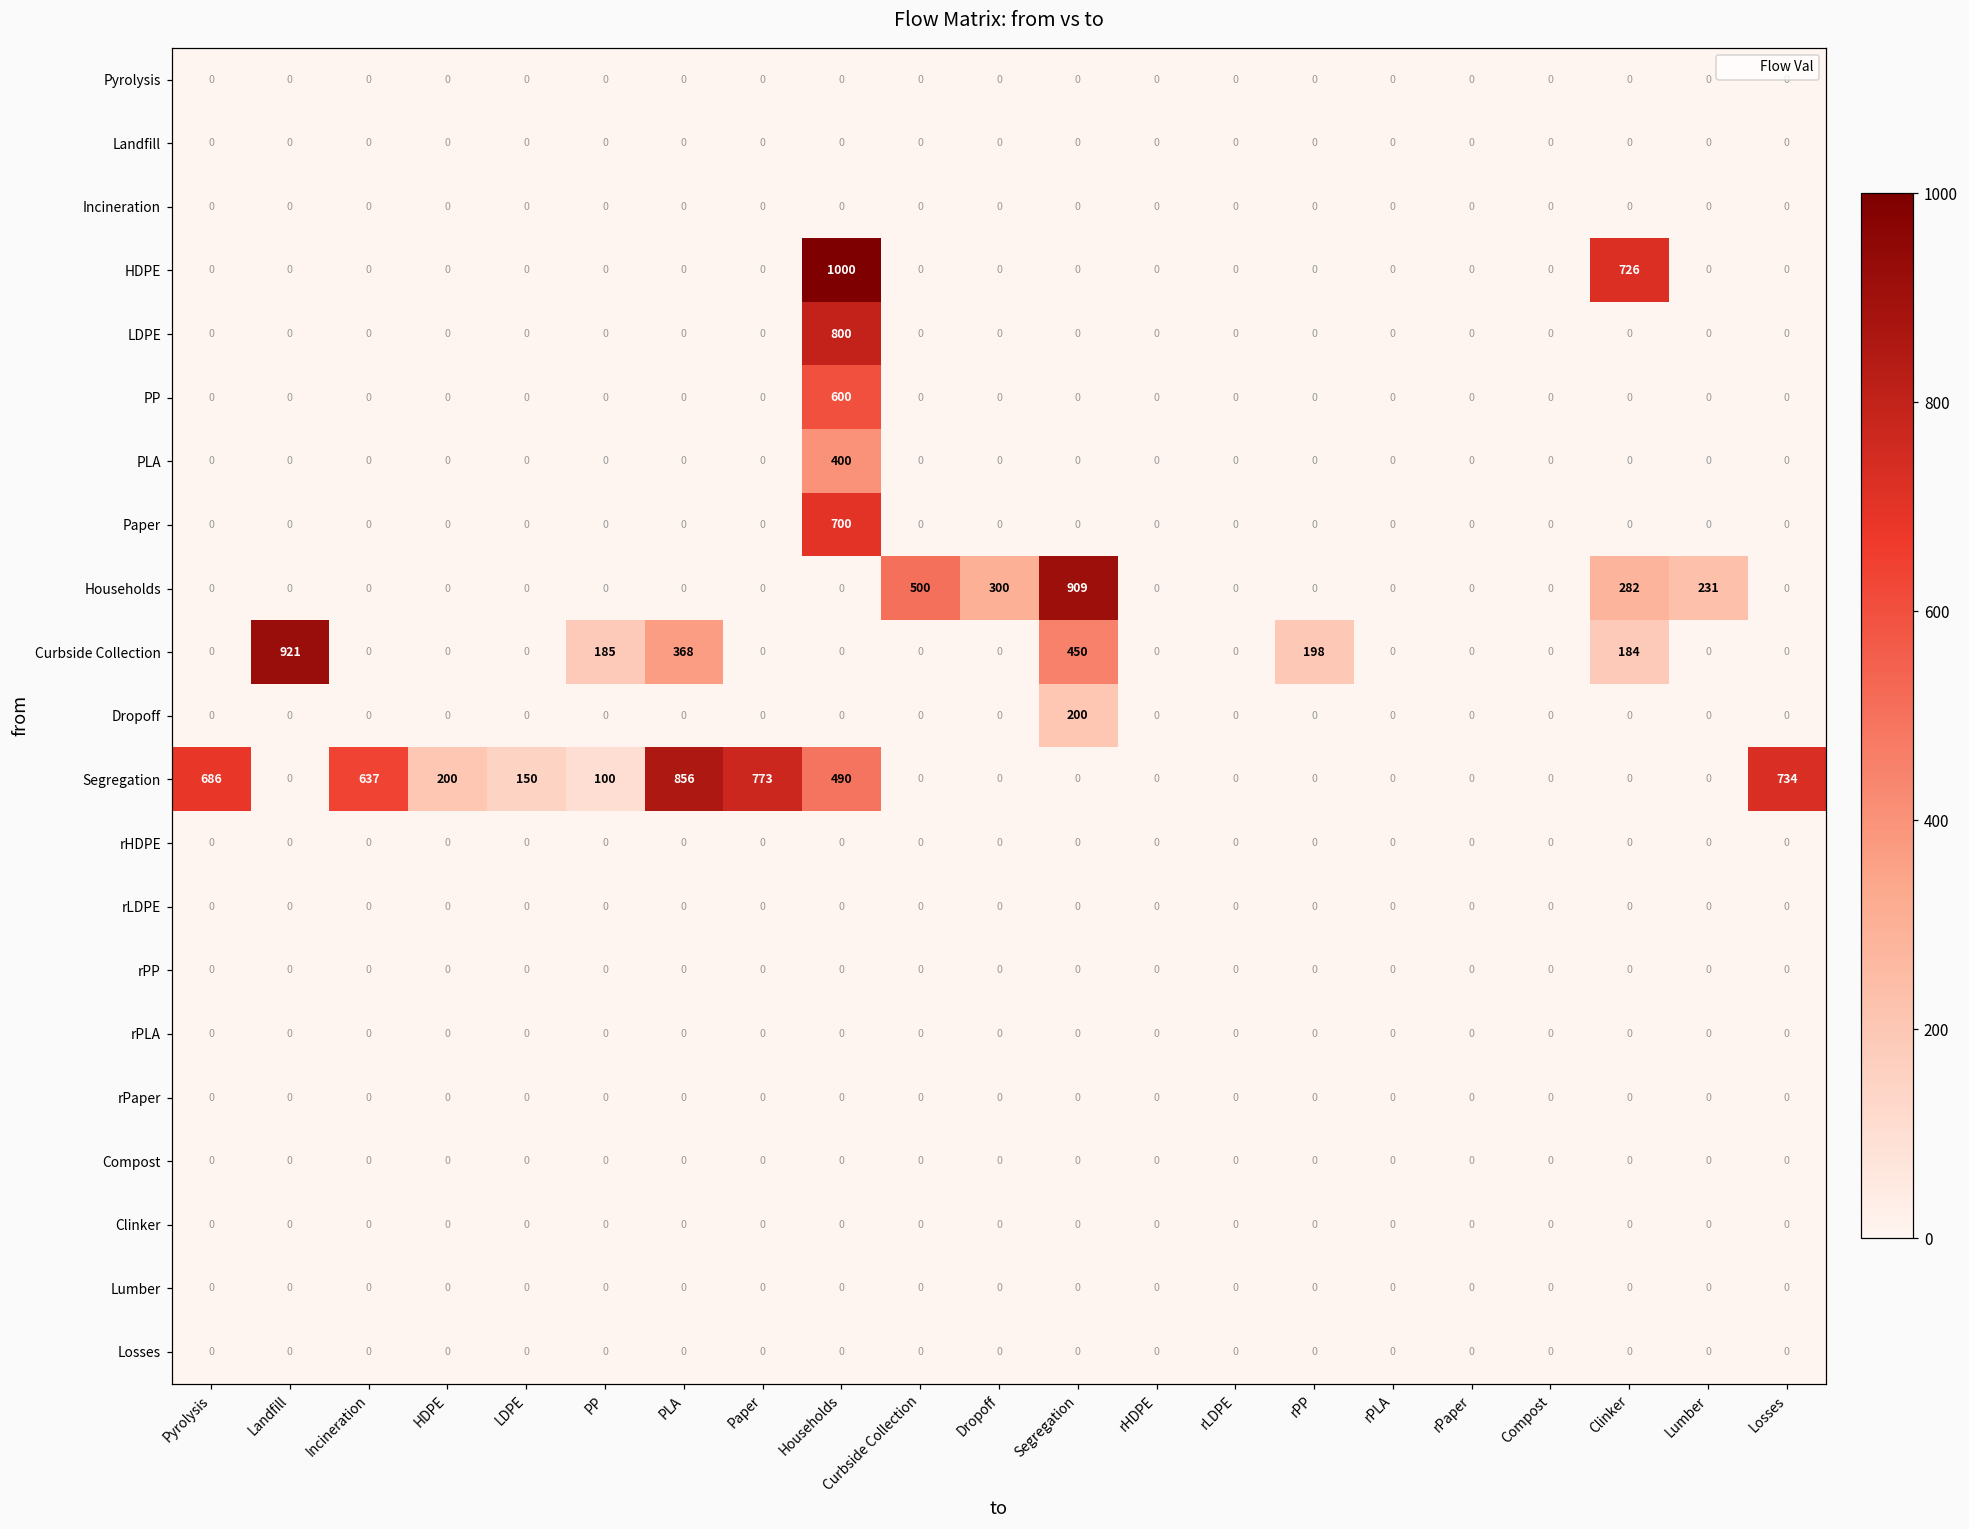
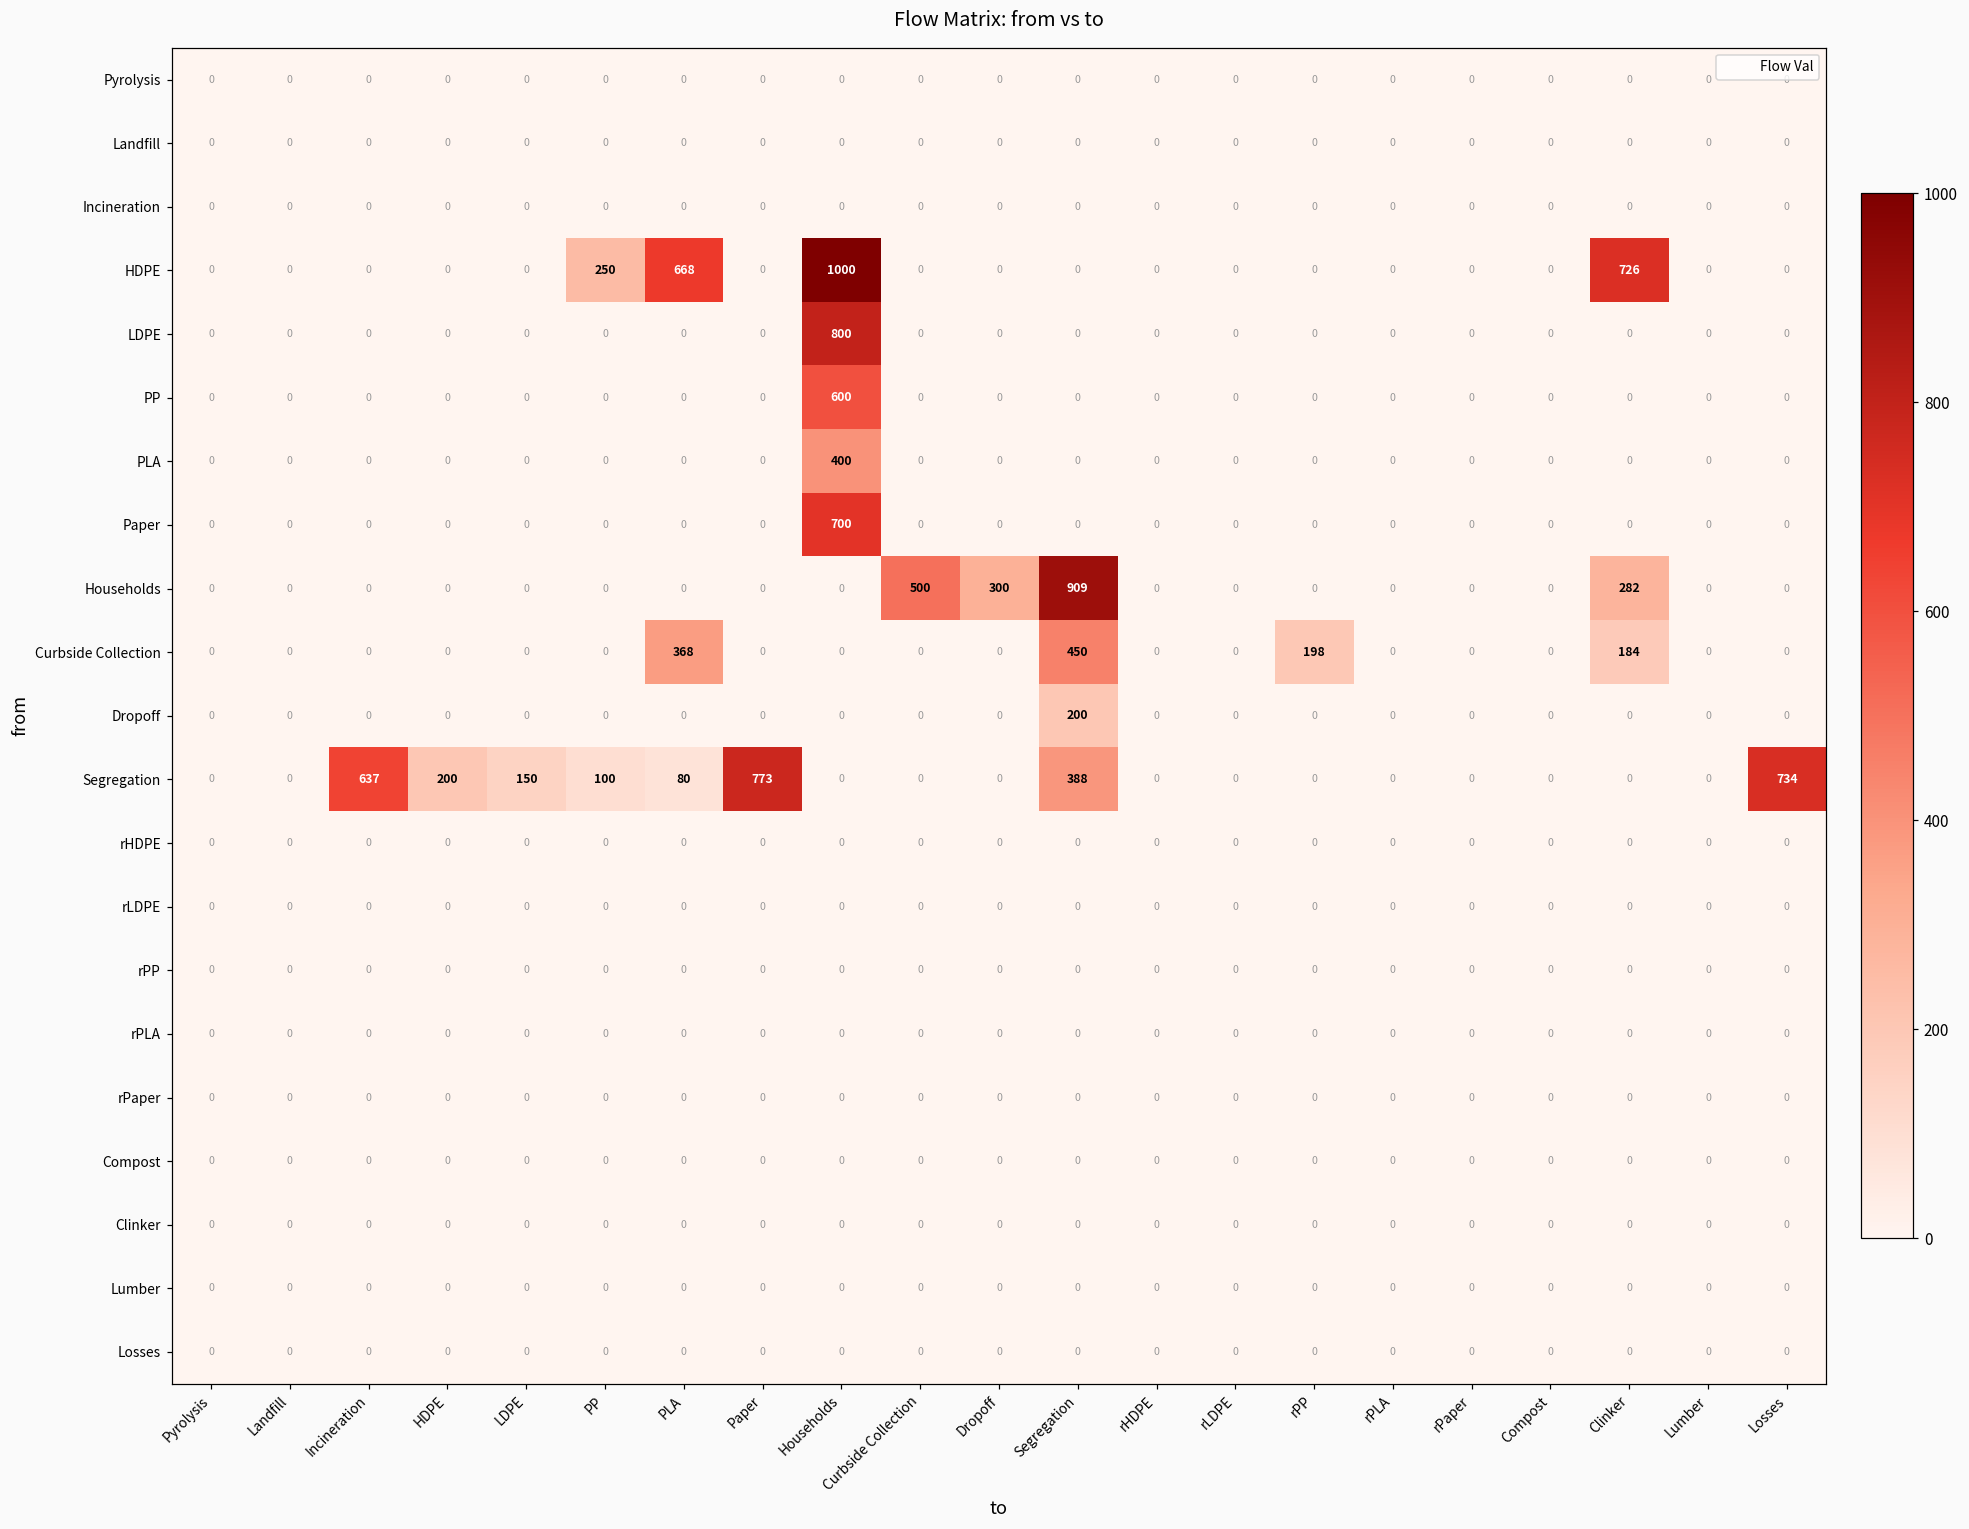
  {
    "HDPE": {
      "Pyrolysis": 0,
      "Landfill": 0,
      "Incineration": 0,
      "HDPE": 0,
      "LDPE": 0,
-     "PP": 0,
-     "PLA": 0,
+     "PP": 250,
+     "PLA": 668,
      "Paper": 0,
      "Households": 1000,
      "Curbside Collection": 0,
      "Dropoff": 0,
      "Segregation": 0,
      "rHDPE": 0,
      "rLDPE": 0,
      "rPP": 0,
      "rPLA": 0,
      "rPaper": 0,
      "Compost": 0,
      "Clinker": 726,
      "Lumber": 0,
      "Losses": 0
    },
    "Households": {
      "Pyrolysis": 0,
      "Landfill": 0,
      "Incineration": 0,
      "HDPE": 0,
      "LDPE": 0,
      "PP": 0,
      "PLA": 0,
      "Paper": 0,
      "Households": 0,
      "Curbside Collection": 500,
      "Dropoff": 300,
      "Segregation": 909,
      "rHDPE": 0,
      "rLDPE": 0,
      "rPP": 0,
      "rPLA": 0,
      "rPaper": 0,
      "Compost": 0,
      "Clinker": 282,
-     "Lumber": 231,
+     "Lumber": 0,
      "Losses": 0
    },
    "Curbside Collection": {
      "Pyrolysis": 0,
-     "Landfill": 921,
+     "Landfill": 0,
      "Incineration": 0,
      "HDPE": 0,
      "LDPE": 0,
-     "PP": 185,
+     "PP": 0,
      "PLA": 368,
      "Paper": 0,
      "Households": 0,
      "Curbside Collection": 0,
      "Dropoff": 0,
      "Segregation": 450,
      "rHDPE": 0,
      "rLDPE": 0,
      "rPP": 198,
      "rPLA": 0,
      "rPaper": 0,
      "Compost": 0,
      "Clinker": 184,
      "Lumber": 0,
      "Losses": 0
    },
    "Segregation": {
-     "Pyrolysis": 686,
+     "Pyrolysis": 0,
      "Landfill": 0,
      "Incineration": 637,
      "HDPE": 200,
      "LDPE": 150,
      "PP": 100,
-     "PLA": 856,
+     "PLA": 80,
      "Paper": 773,
-     "Households": 490,
+     "Households": 0,
      "Curbside Collection": 0,
      "Dropoff": 0,
-     "Segregation": 0,
+     "Segregation": 388,
      "rHDPE": 0,
      "rLDPE": 0,
      "rPP": 0,
      "rPLA": 0,
      "rPaper": 0,
      "Compost": 0,
      "Clinker": 0,
      "Lumber": 0,
      "Losses": 734
    }
  }
